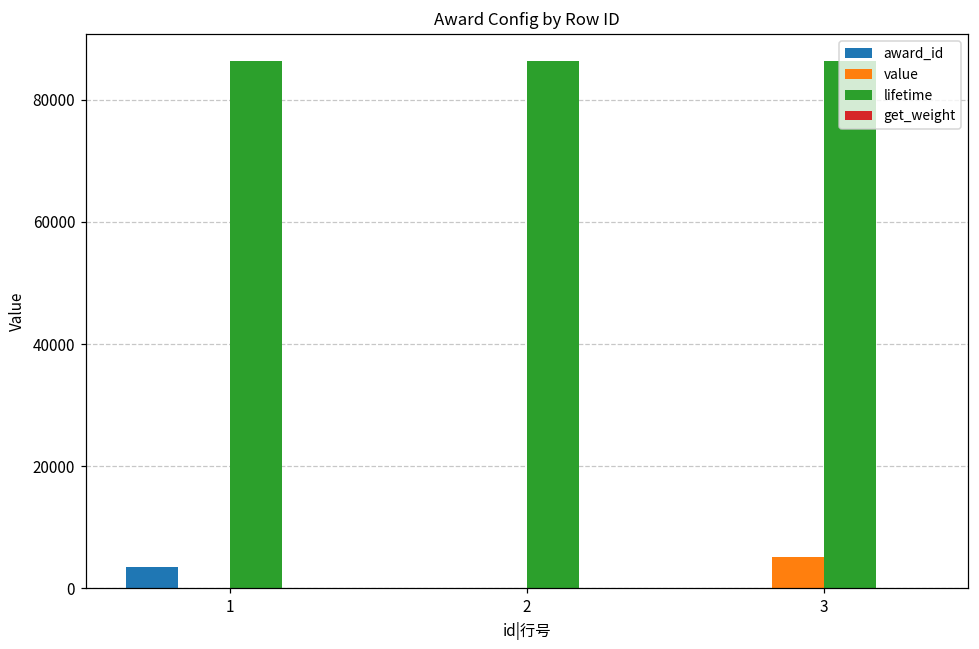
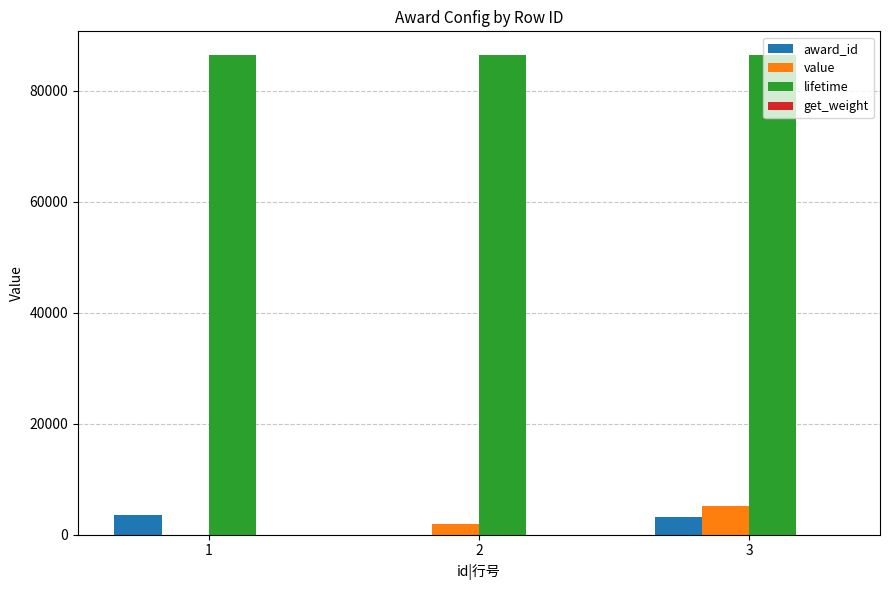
  {
    "award_id": {
      "1": 4000,
-     "3": 0
+     "3": 3000
    },
    "value": {
-     "2": 0,
+     "2": 2000,
      "3": 5000
    },
    "lifetime": {
      "1": 86000,
      "2": 86000
    }
  }
